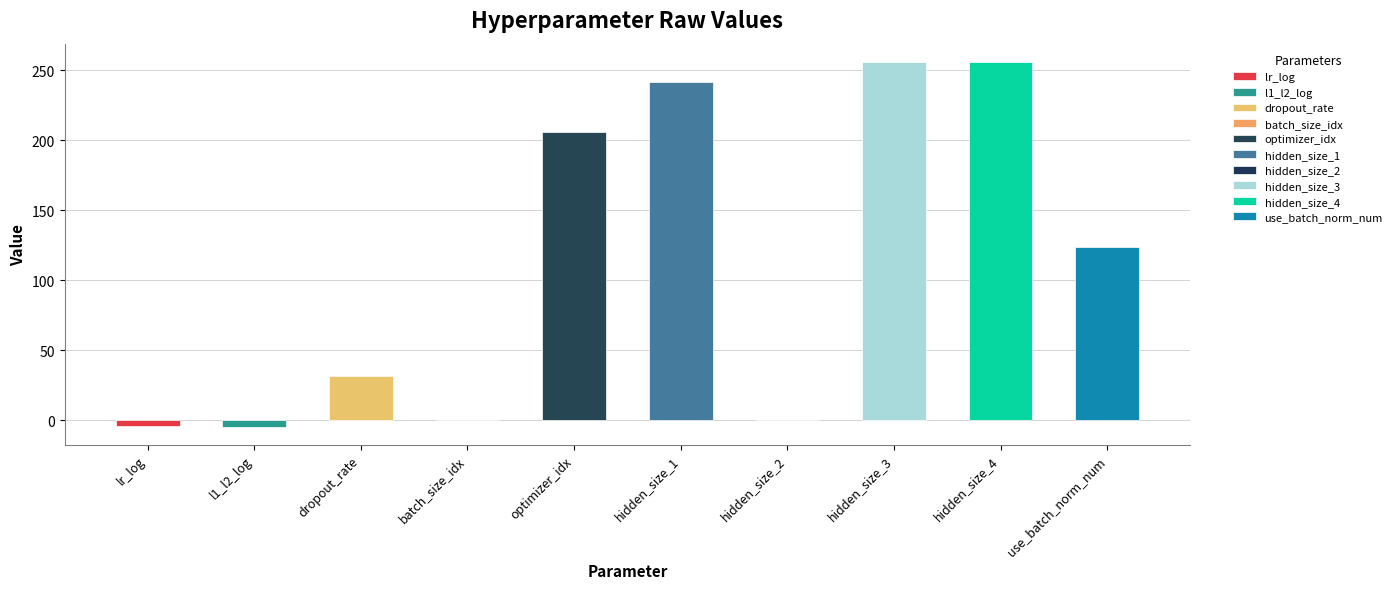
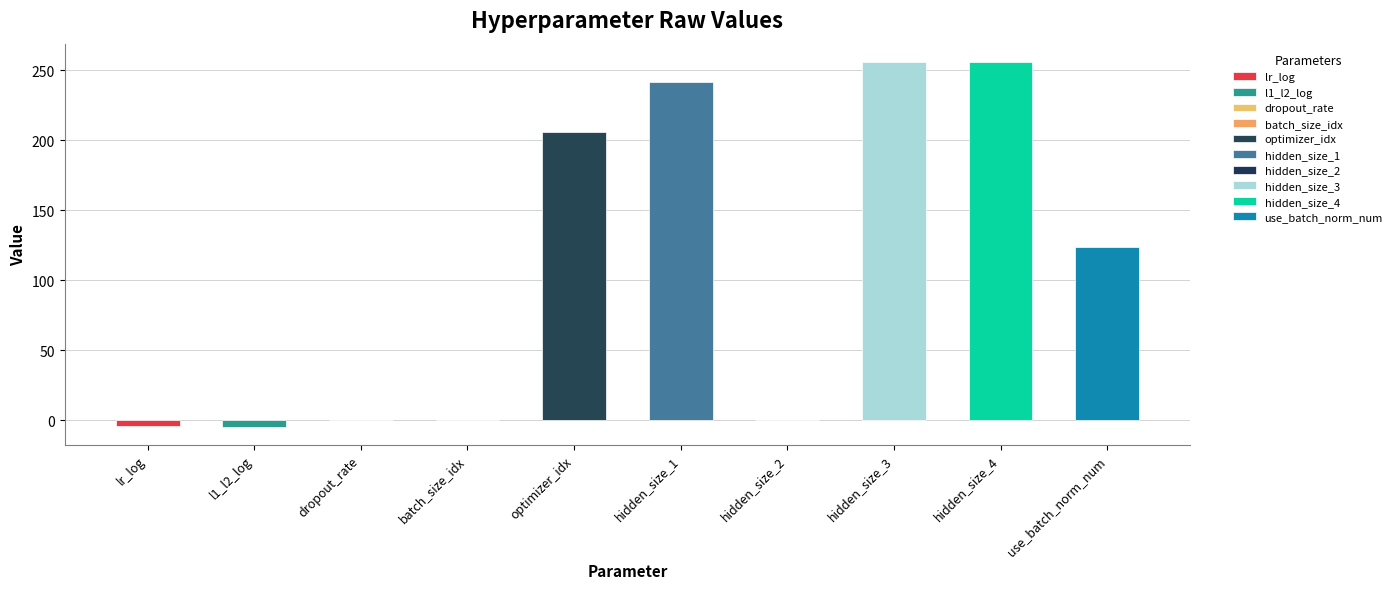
  {
    "lr_log": -4,
    "l1_l2_log": -4,
-   "dropout_rate": 32,
+   "dropout_rate": 0,
    "batch_size_idx": 0,
    "optimizer_idx": 206,
    "hidden_size_1": 241,
    "hidden_size_2": 0,
    "hidden_size_3": 256,
    "hidden_size_4": 256,
    "use_batch_norm_num": 124
  }
